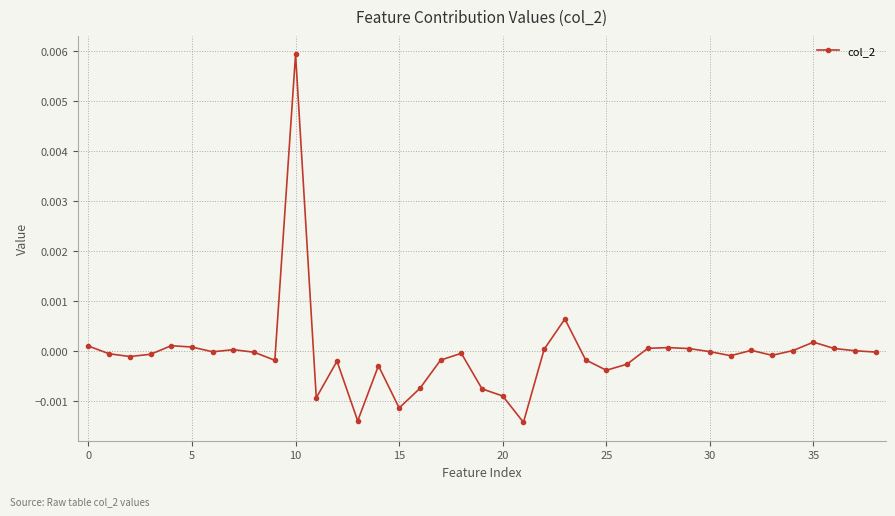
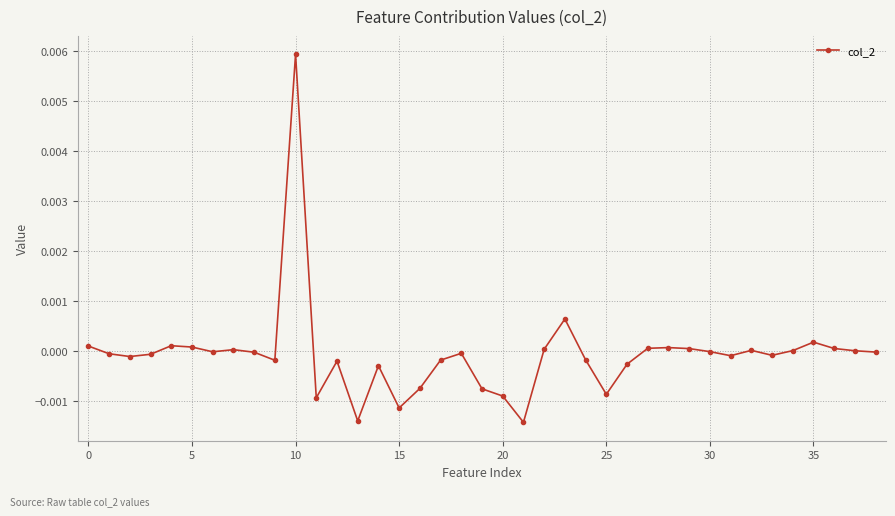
  {
    "0": 0.0001,
    "5": 0.0001,
    "10": 0.0059,
    "15": -0.0011,
    "20": -0.0009,
-   "25": -0.0004,
+   "25": -0.0009,
    "30": 0.0000,
    "35": 0.0002
  }
